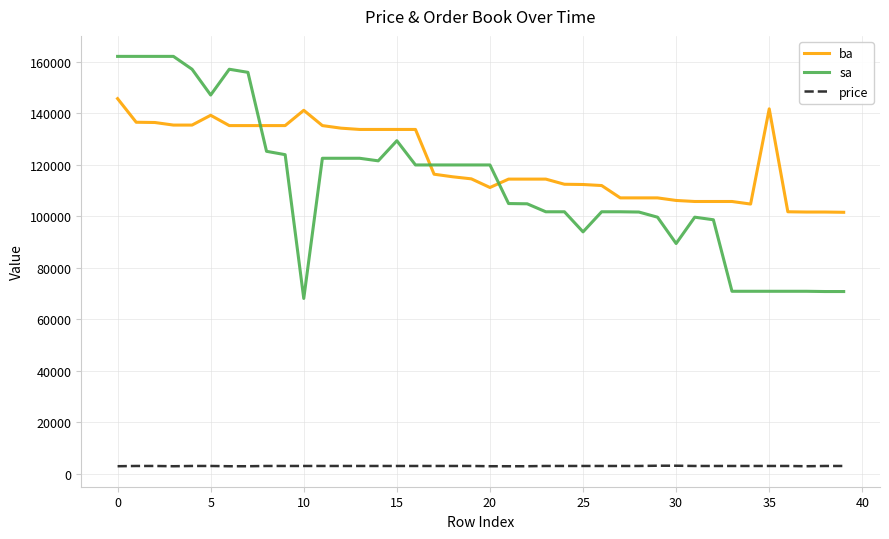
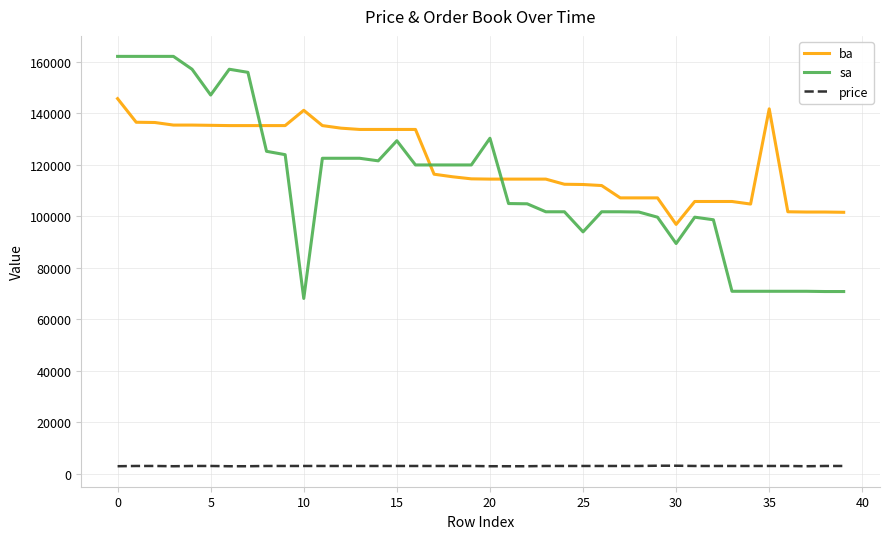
  {
    "ba": {
      "0": 146000,
-     "5": 139000,
+     "5": 135000,
      "10": 141000,
      "15": 134000,
-     "20": 111000,
+     "20": 115000,
      "25": 112000,
-     "30": 106000,
+     "30": 97000,
      "35": 142000
    },
    "sa": {
      "0": 162000,
      "5": 147000,
      "10": 68000,
      "15": 129000,
-     "20": 120000,
+     "20": 130000,
      "25": 94000,
      "30": 89000,
      "35": 71000
    },
    "price": {
      "0": 3000,
      "5": 3000,
      "10": 3000,
      "15": 3000,
      "20": 3000,
      "25": 3000,
      "30": 3000,
      "35": 3000
    }
  }
